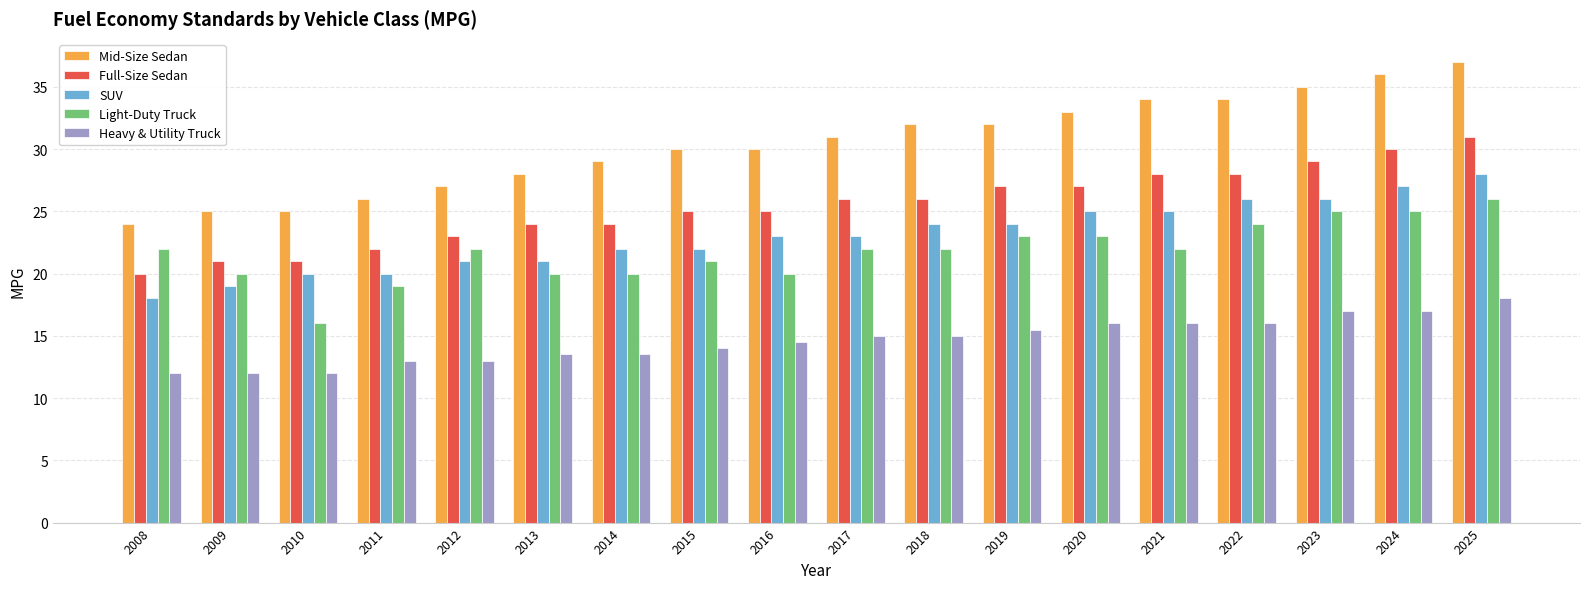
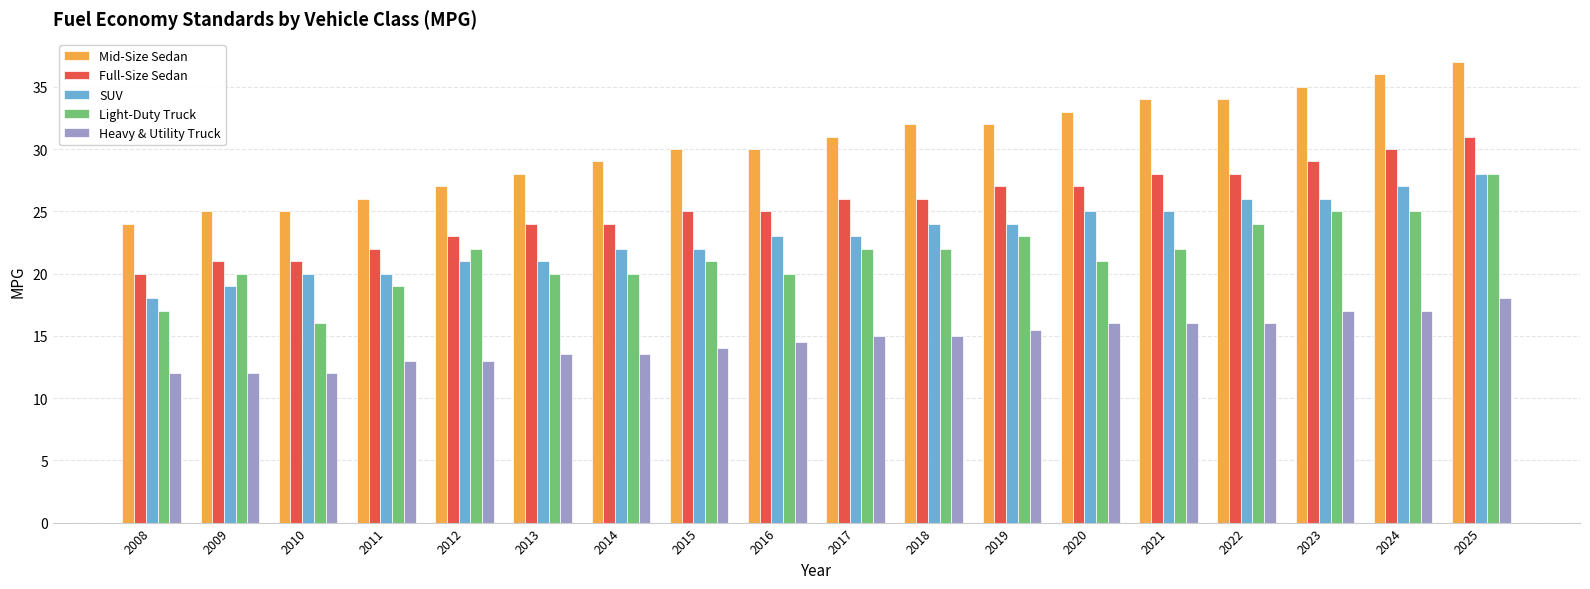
  {
    "Mid-Size Sedan": {
      "2008": 24,
      "2009": 25,
      "2010": 25,
      "2011": 26,
      "2012": 27,
      "2013": 28,
      "2014": 29,
      "2015": 30,
      "2016": 30,
      "2017": 31,
      "2018": 32,
      "2019": 32,
      "2020": 33,
      "2021": 34,
      "2022": 34,
      "2023": 35,
      "2024": 36,
      "2025": 37
    },
    "Full-Size Sedan": {
      "2008": 20,
      "2009": 21,
      "2010": 21,
      "2011": 22,
      "2012": 23,
      "2013": 24,
      "2014": 24,
      "2015": 25,
      "2016": 25,
      "2017": 26,
      "2018": 26,
      "2019": 27,
      "2020": 27,
      "2021": 28,
      "2022": 28,
      "2023": 29,
      "2024": 30,
      "2025": 31
    },
    "Light-Duty Truck": {
-     "2008": 22,
+     "2008": 17,
      "2009": 20,
      "2010": 16,
      "2011": 19,
      "2012": 22,
      "2013": 20,
      "2014": 20,
      "2015": 21,
      "2016": 20,
      "2017": 22,
      "2018": 22,
      "2019": 23,
-     "2020": 23,
+     "2020": 21,
      "2021": 22,
      "2022": 24,
      "2023": 25,
      "2024": 25,
-     "2025": 26
+     "2025": 28
    }
  }
